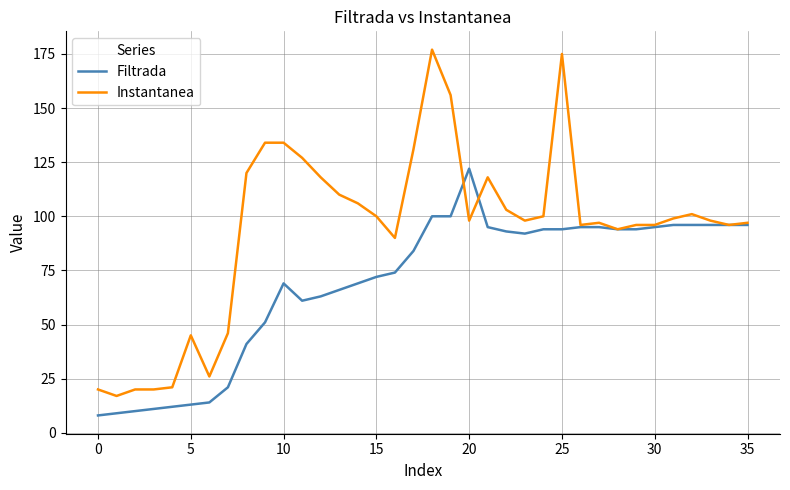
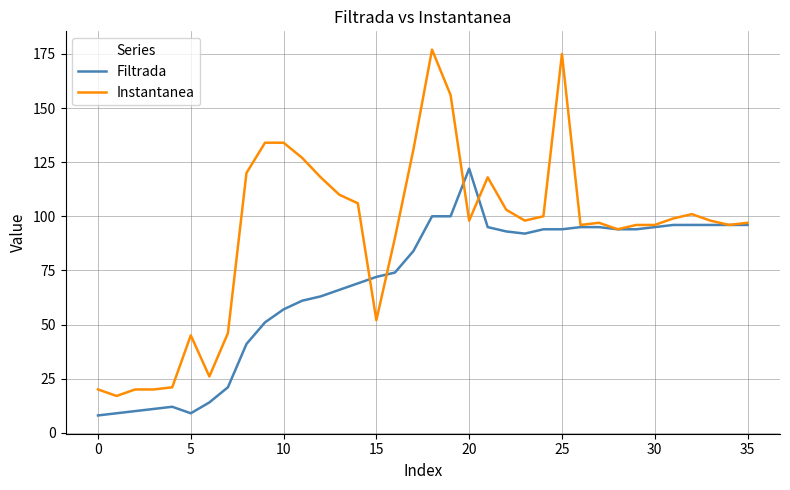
  {
    "Filtrada": {
      "0": 8,
-     "5": 13,
-     "10": 69,
+     "5": 9,
+     "10": 57,
      "15": 72,
      "20": 122,
      "25": 94
    },
    "Instantanea": {
      "0": 20,
      "5": 45,
      "10": 134,
-     "15": 100,
+     "15": 52,
      "20": 98,
      "25": 175
    }
  }
